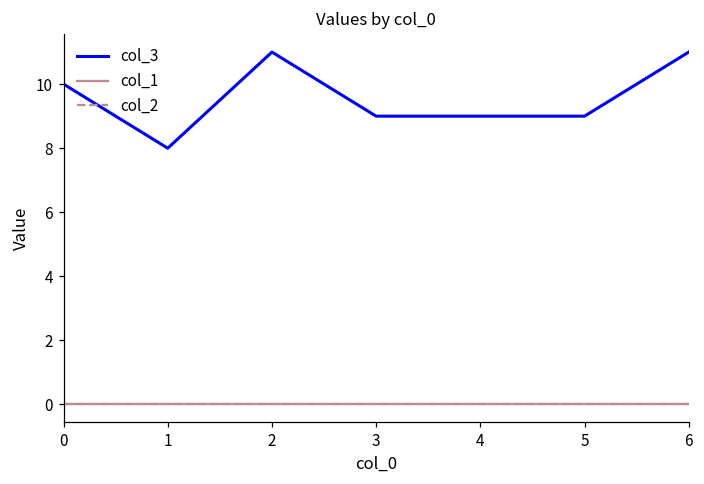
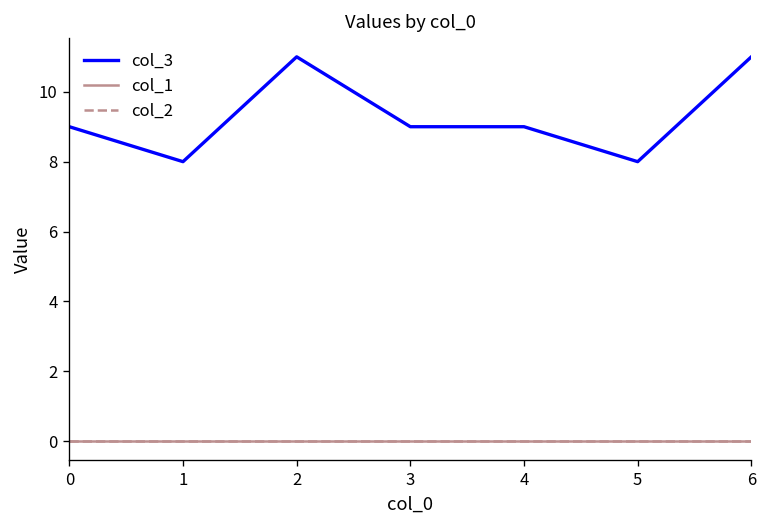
  {
    "col_3": {
-     "0": 10,
+     "0": 9,
      "1": 8,
      "2": 11,
      "3": 9,
      "4": 9,
-     "5": 9,
+     "5": 8,
      "6": 11
    },
    "col_2": {
      "0": 0,
      "1": 0,
      "2": 0,
      "3": 0,
      "4": 0,
      "5": 0,
      "6": 0
    }
  }
